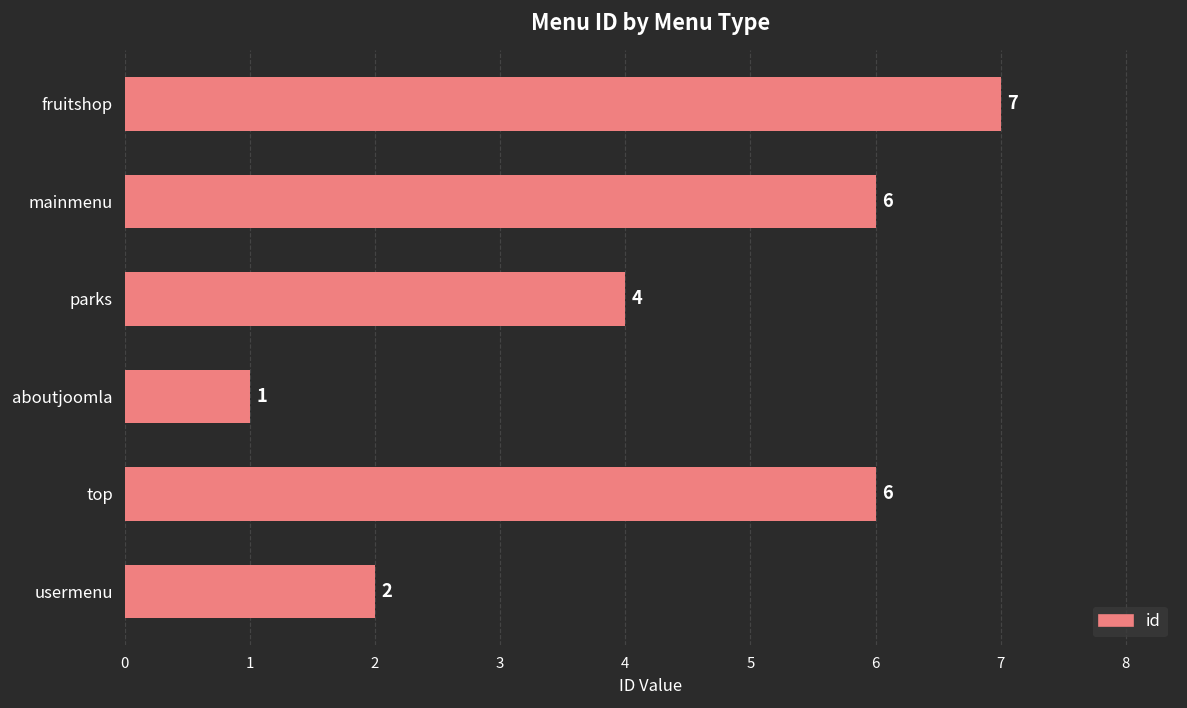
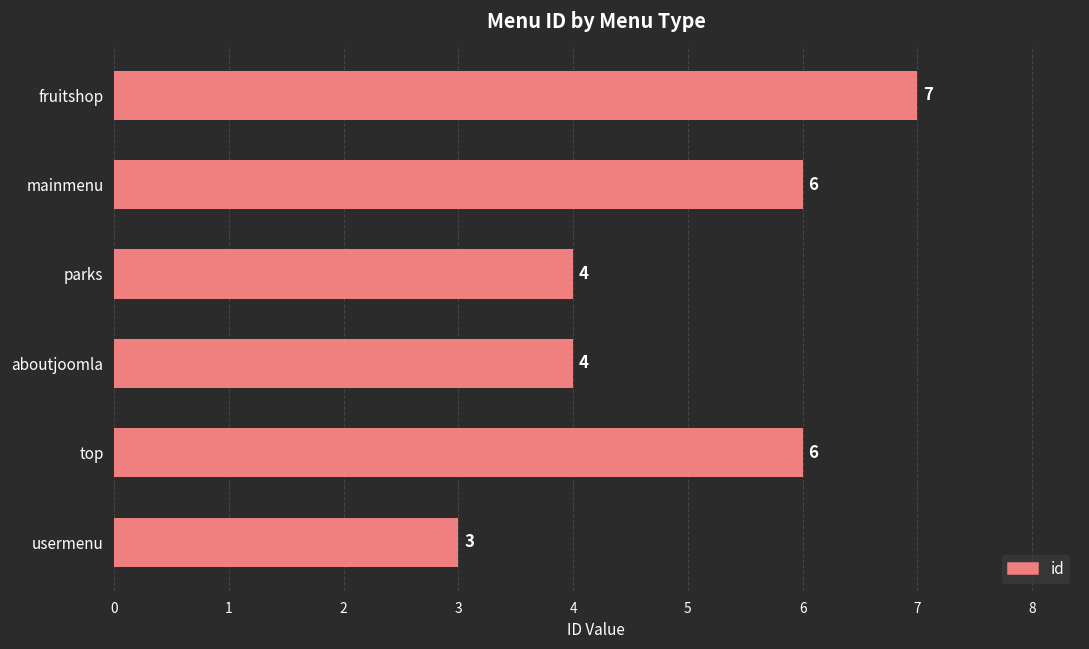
  {
    "fruitshop": 7,
    "mainmenu": 6,
    "parks": 4,
-   "aboutjoomla": 1,
+   "aboutjoomla": 4,
    "top": 6,
-   "usermenu": 2
+   "usermenu": 3
  }
